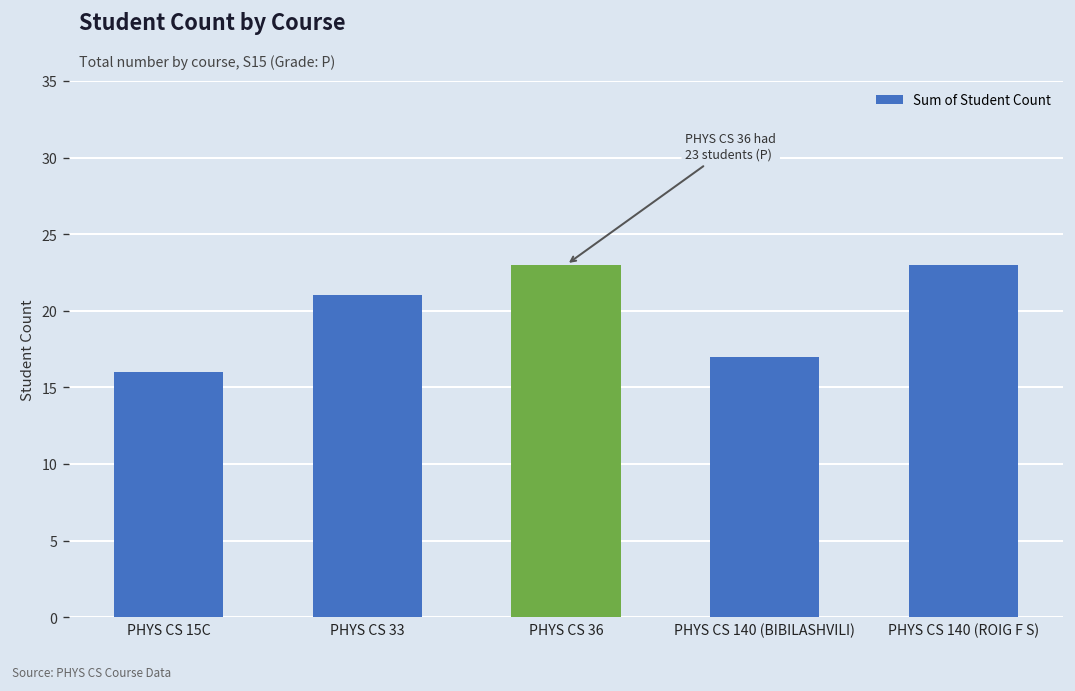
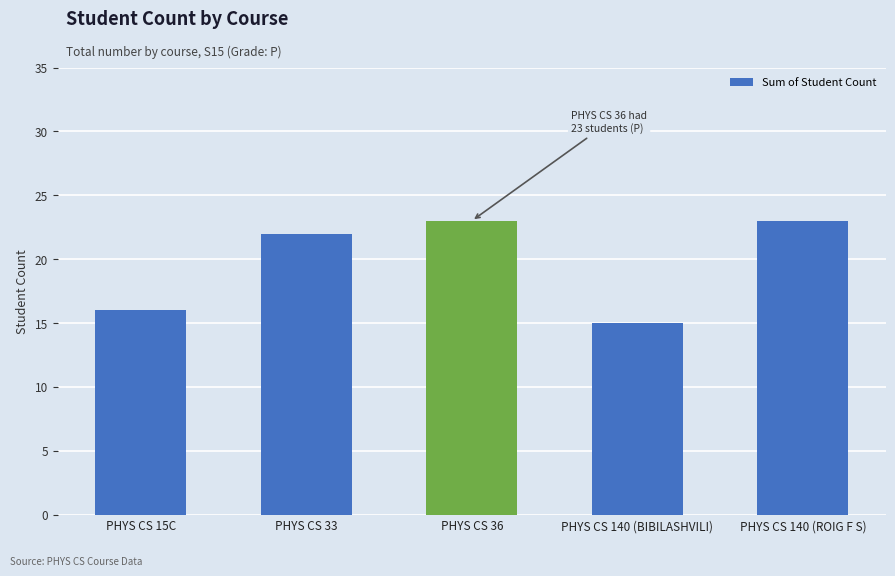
  {
    "PHYS CS 15C": 16,
-   "PHYS CS 33": 21,
-   "PHYS CS 140 (BIBILASHVILI)": 17,
+   "PHYS CS 33": 22,
+   "PHYS CS 140 (BIBILASHVILI)": 15,
    "PHYS CS 140 (ROIG F S)": 23
  }
